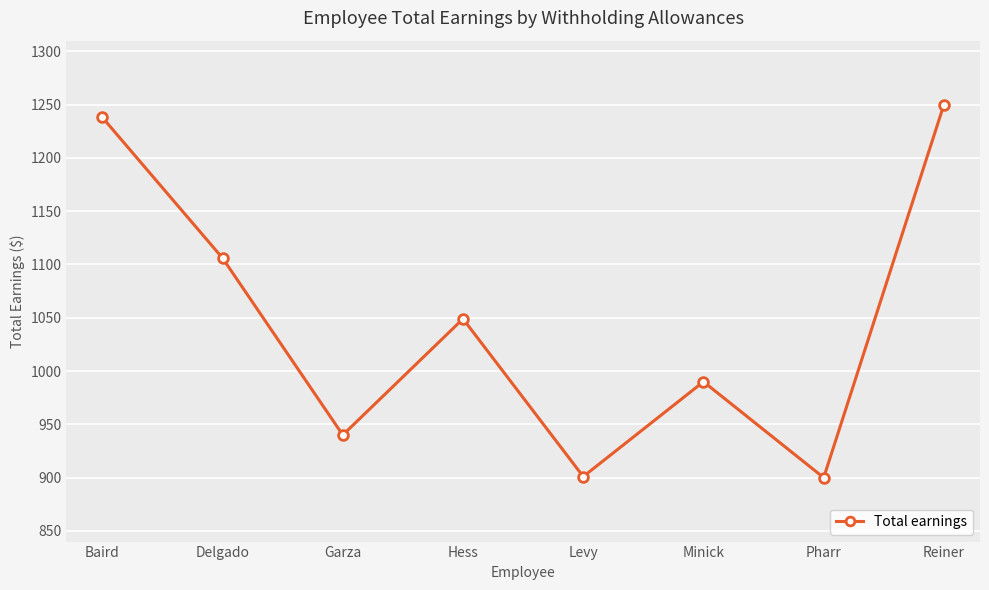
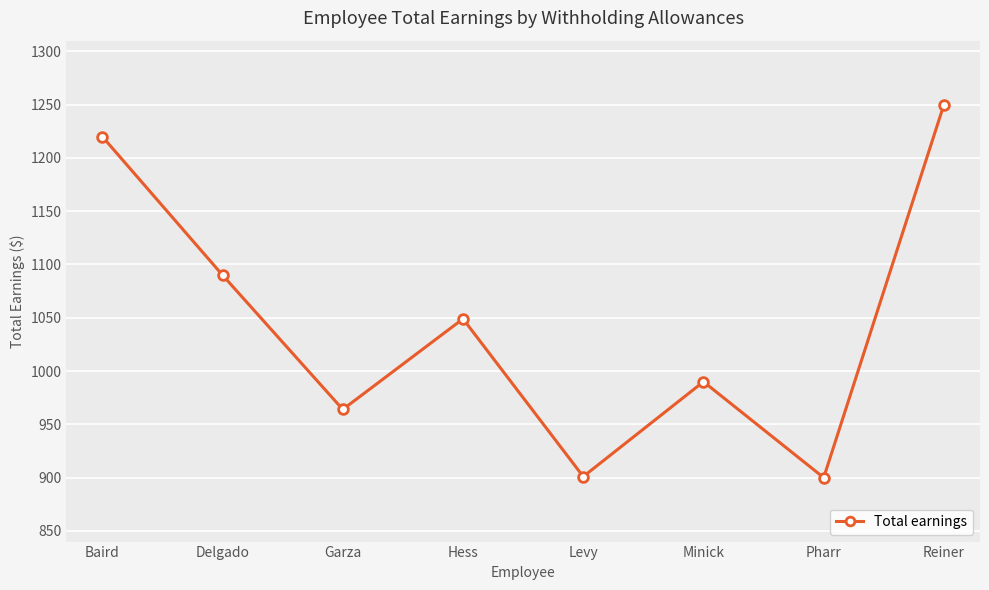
  {
-   "Baird": 1238,
-   "Delgado": 1106,
-   "Garza": 940,
+   "Baird": 1220,
+   "Delgado": 1090,
+   "Garza": 964,
    "Hess": 1049,
    "Levy": 901,
    "Minick": 990,
    "Pharr": 900,
    "Reiner": 1250
  }
